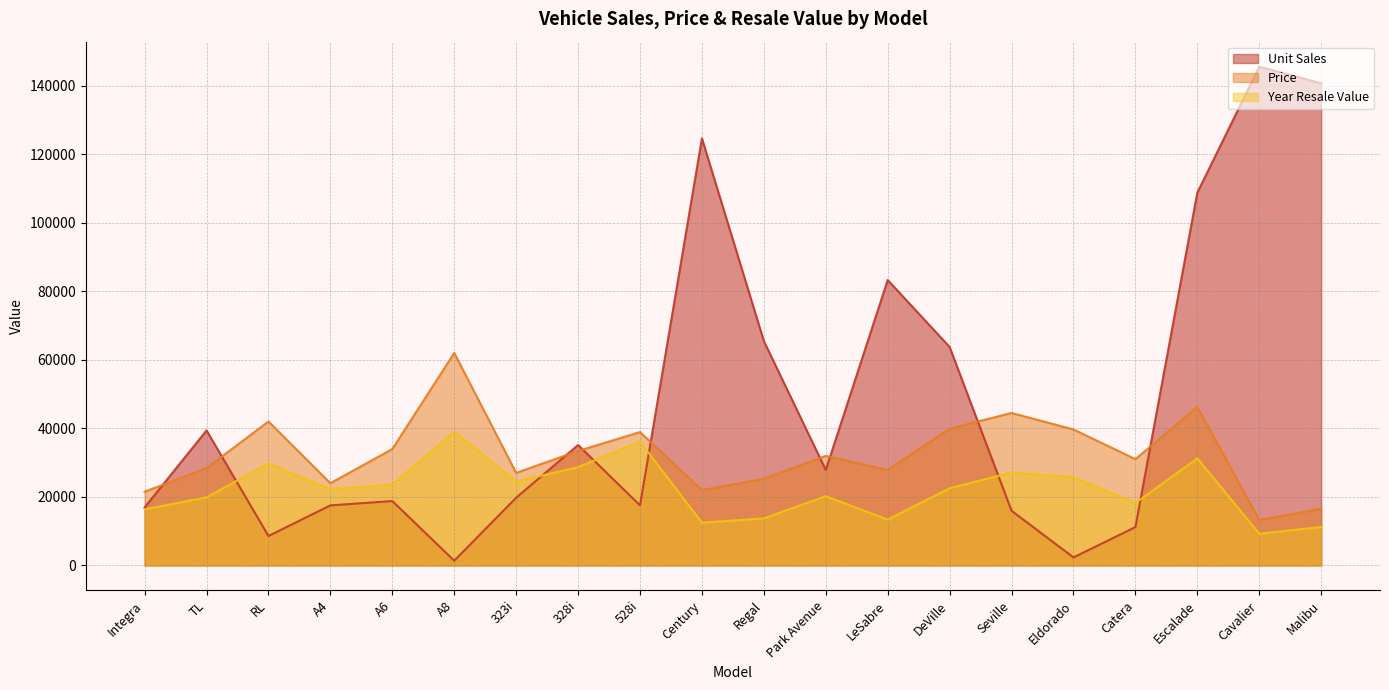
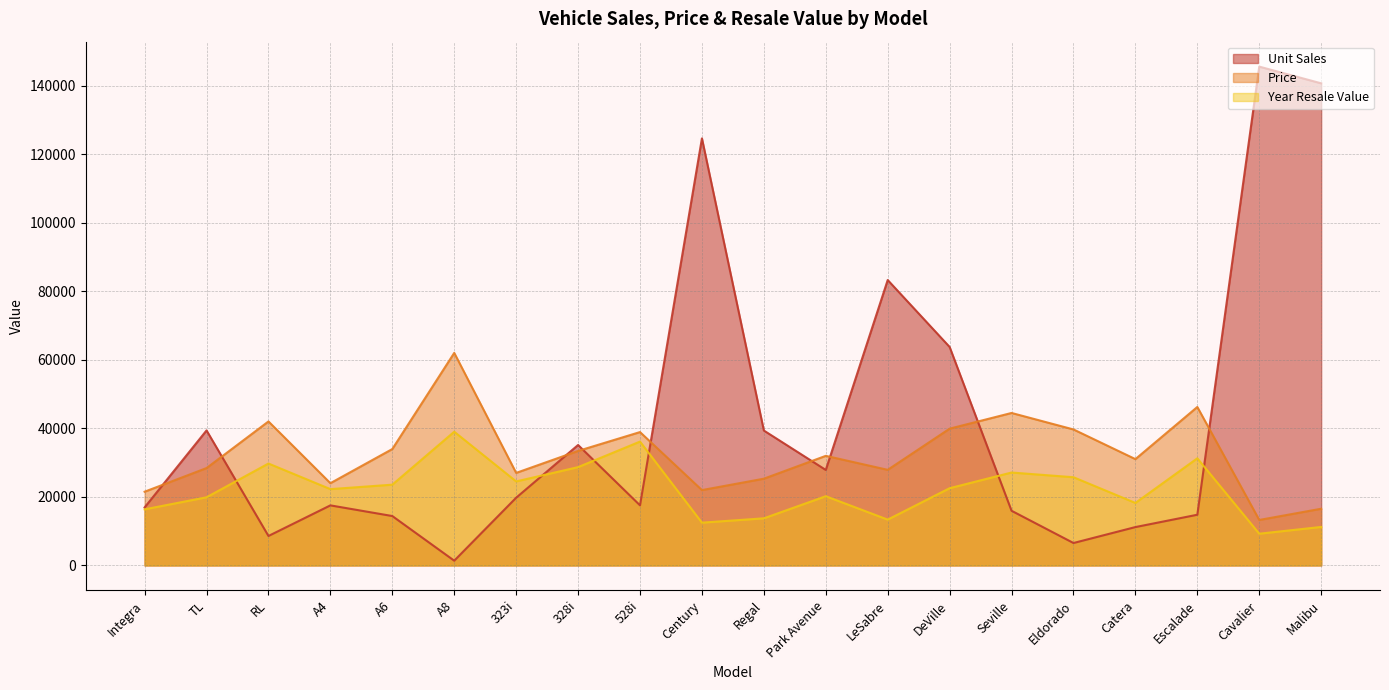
  {
    "Unit Sales": {
      "TL": 39000,
      "RL": 9000,
      "A4": 18000,
-     "A6": 19000,
+     "A6": 14000,
      "A8": 1000,
      "323i": 20000,
      "328i": 35000,
      "528i": 18000,
      "Century": 125000,
-     "Regal": 65000,
+     "Regal": 39000,
      "Park Avenue": 28000,
      "LeSabre": 83000,
      "DeVille": 64000,
      "Seville": 16000,
-     "Eldorado": 2000,
+     "Eldorado": 7000,
      "Catera": 11000,
-     "Escalade": 109000
+     "Escalade": 15000
    }
  }
